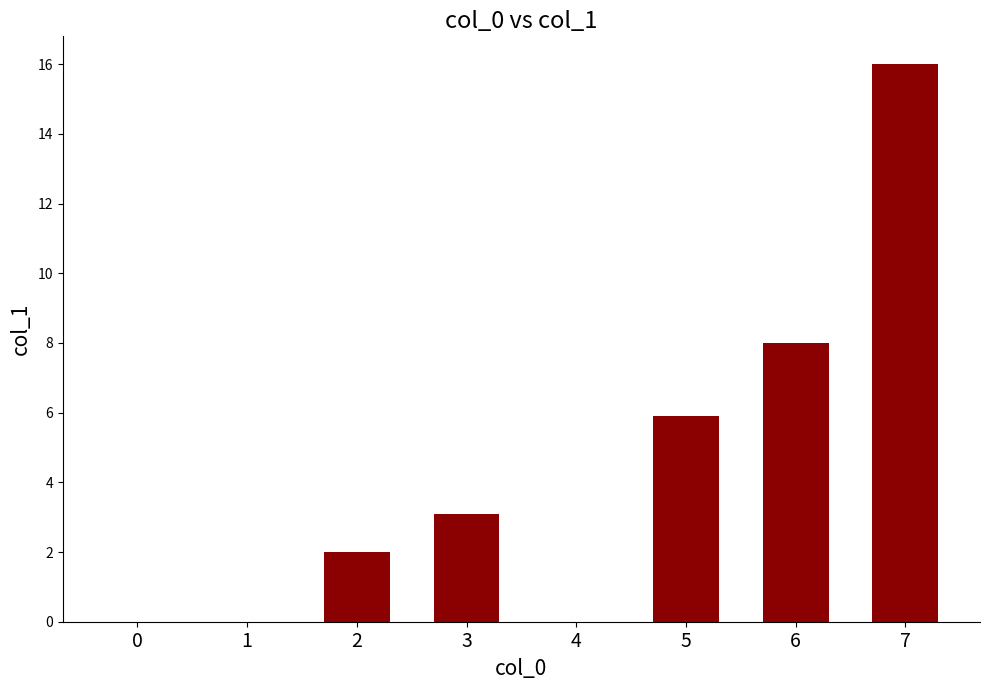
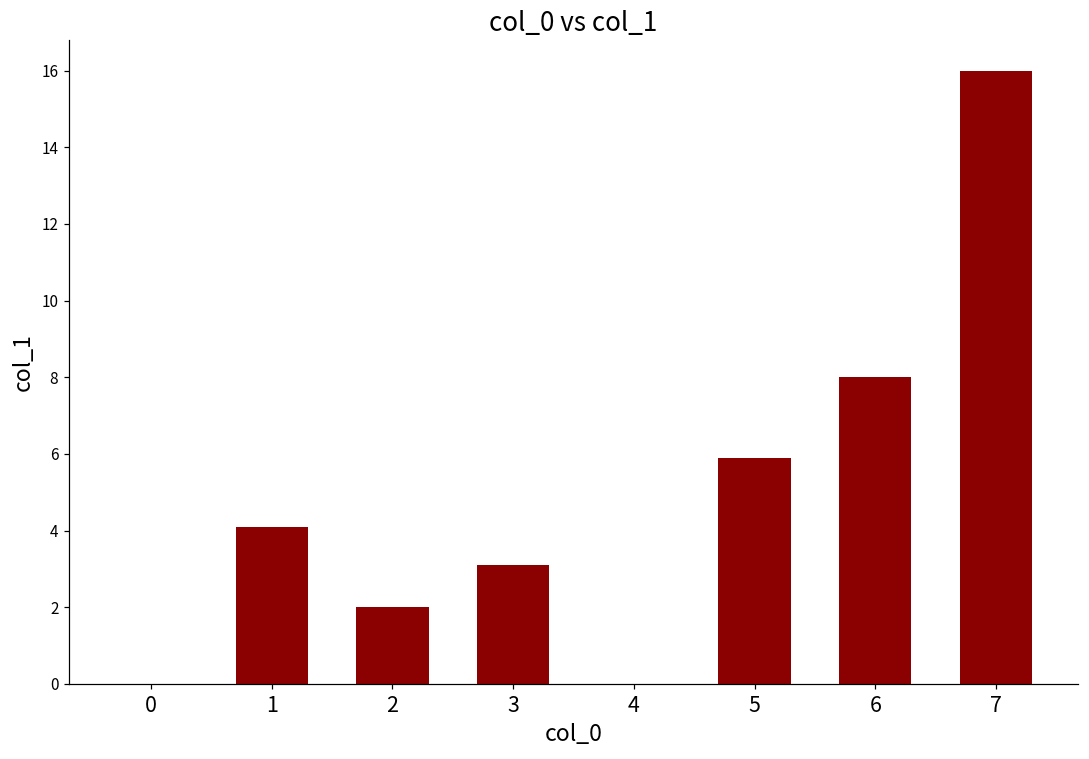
  {
    "0": 0.0,
-   "1": 0.0,
+   "1": 4.1,
    "2": 2.0,
    "3": 3.1,
    "4": 0.0,
    "5": 5.9,
    "6": 8.0,
    "7": 16.0
  }
